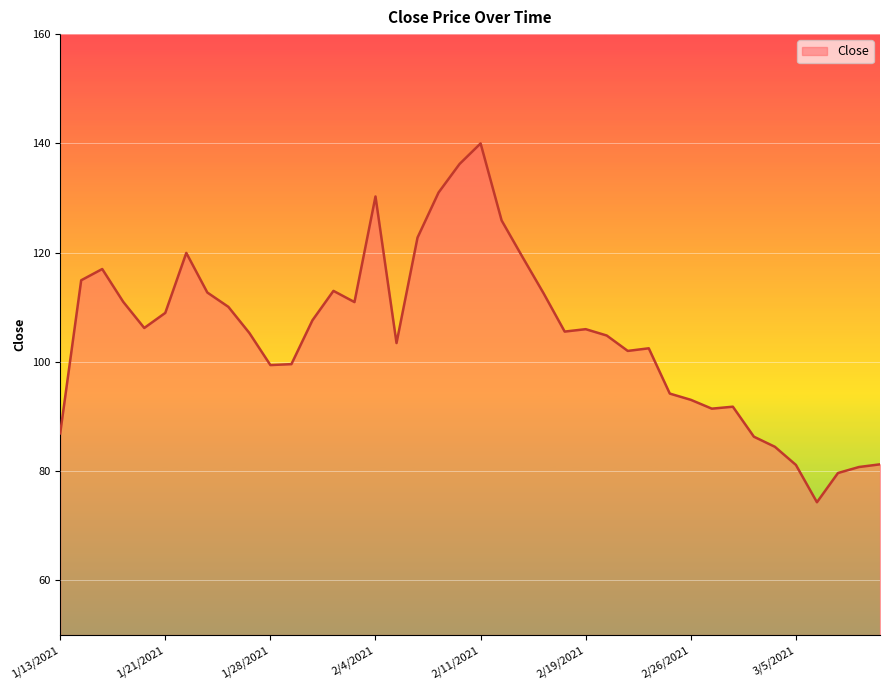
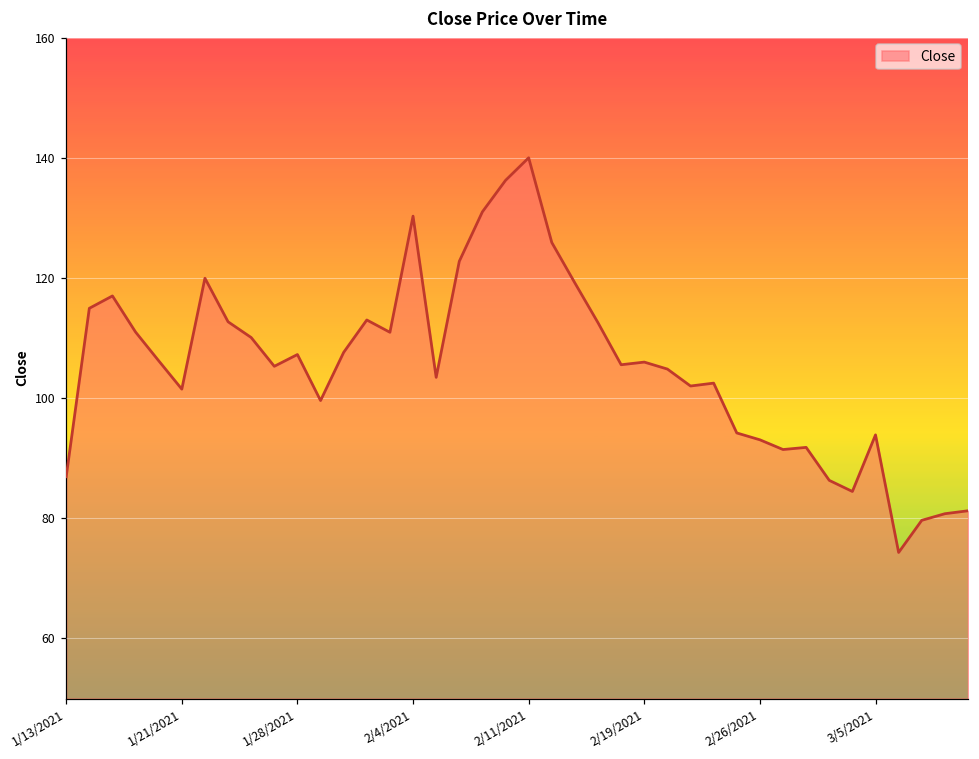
  {
    "1/13/2021": 87,
-   "1/21/2021": 109,
-   "1/28/2021": 99,
+   "1/21/2021": 101,
+   "1/28/2021": 107,
    "2/4/2021": 130,
    "2/11/2021": 140,
    "2/19/2021": 106,
    "2/26/2021": 93,
-   "3/5/2021": 81
+   "3/5/2021": 94
  }
